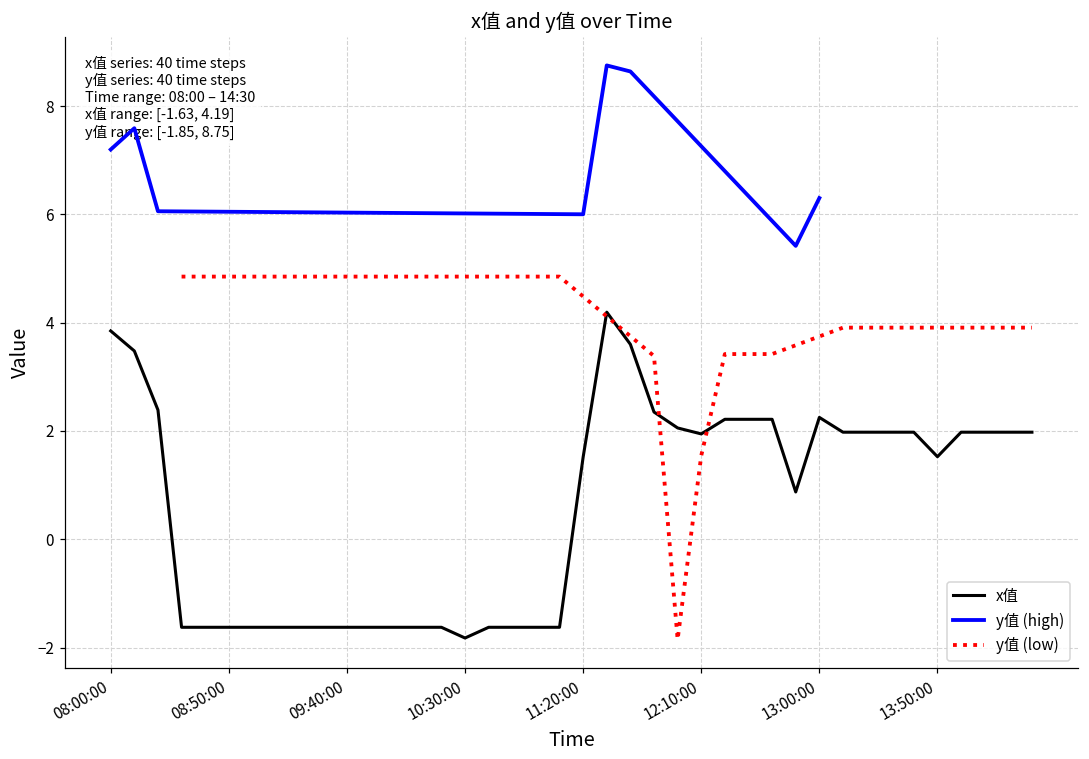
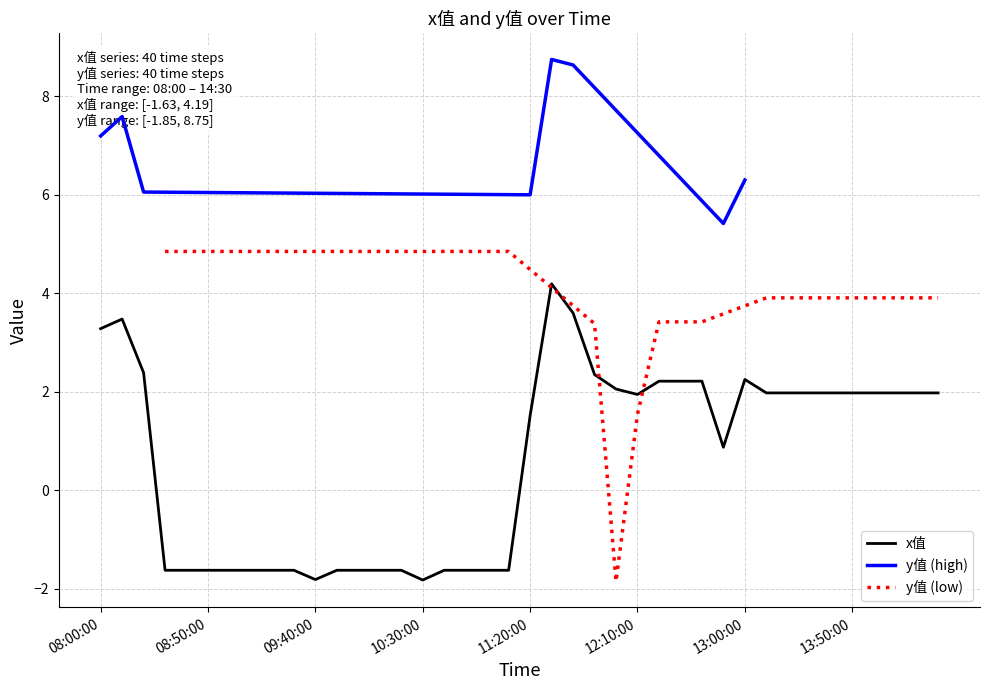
  {
    "x值": {
-     "08:00:00": 3.8,
+     "08:00:00": 3.3,
      "08:50:00": -1.6,
-     "09:40:00": -1.6,
+     "09:40:00": -1.8,
      "10:30:00": -1.8,
      "11:20:00": 1.5,
      "12:10:00": 1.9,
      "13:00:00": 2.3,
-     "13:50:00": 1.5
+     "13:50:00": 2.0
    },
    "y值 (high)": {
      "08:00:00": 7.2,
      "11:20:00": 6.0,
      "13:00:00": 6.3
    },
    "y值 (low)": {
      "08:50:00": 4.9,
      "09:40:00": 4.9,
      "10:30:00": 4.9,
      "12:10:00": 1.5,
      "13:50:00": 3.9
    }
  }
